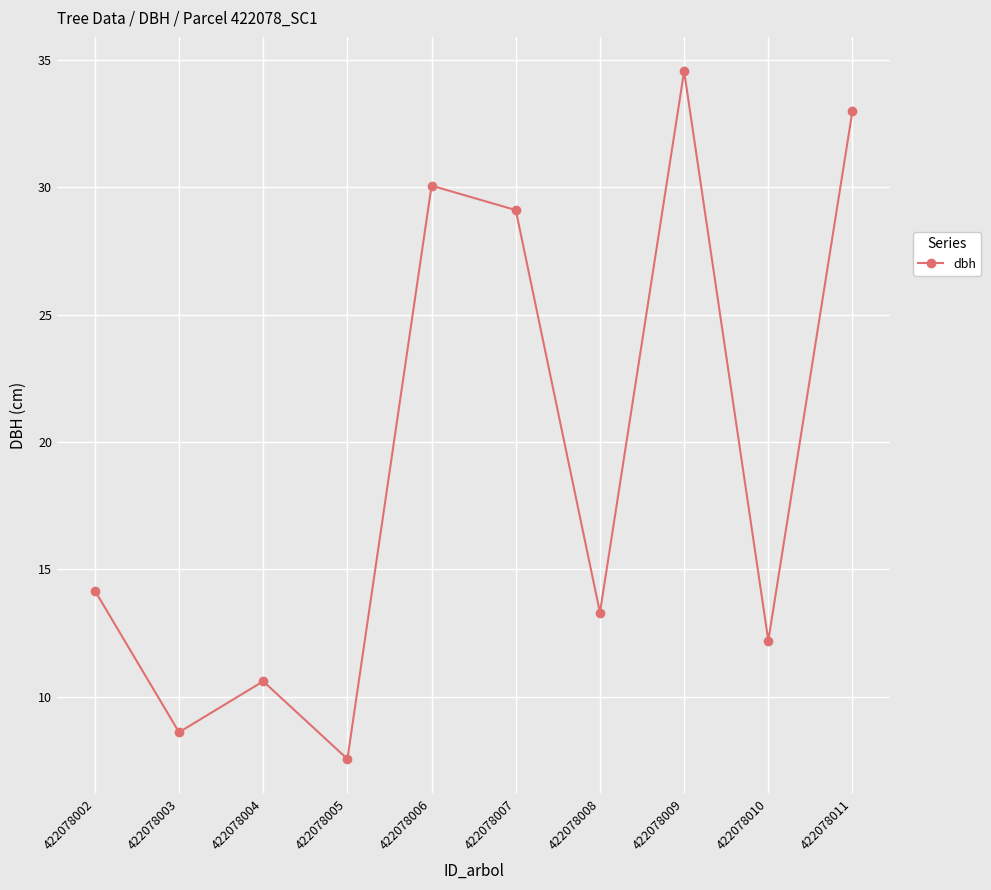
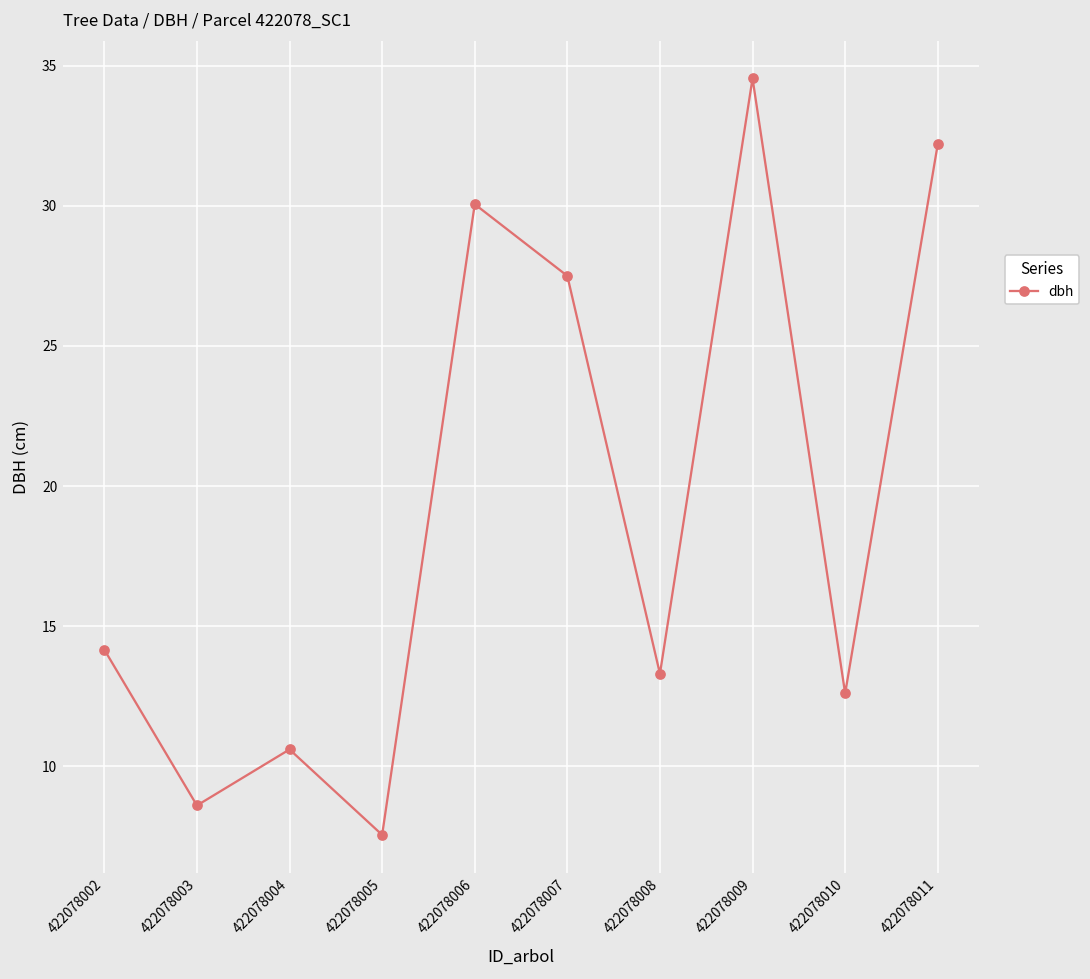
  {
    "422078002": 14.2,
    "422078003": 8.6,
    "422078004": 10.6,
    "422078005": 7.6,
    "422078006": 30.1,
-   "422078007": 29.1,
+   "422078007": 27.5,
    "422078008": 13.3,
    "422078009": 34.6,
-   "422078010": 12.2,
-   "422078011": 33.0
+   "422078010": 12.6,
+   "422078011": 32.2
  }
